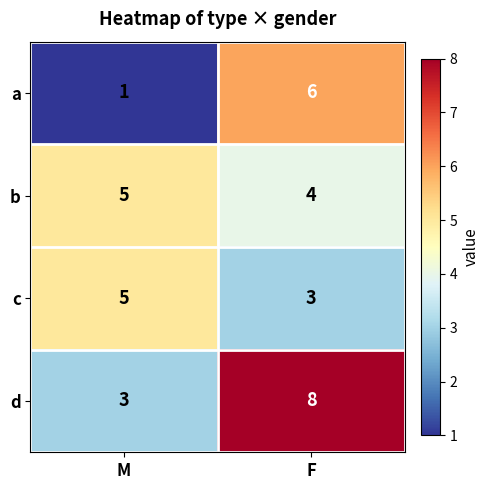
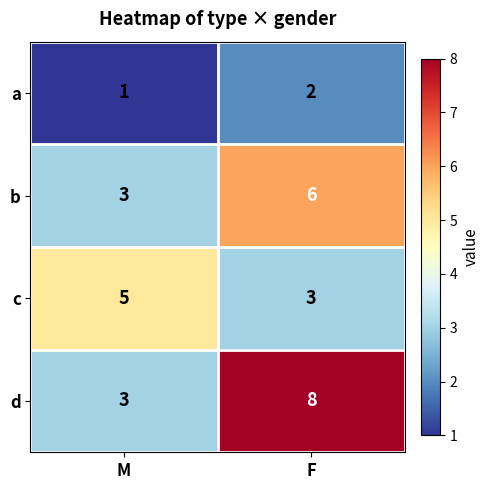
  {
    "a": {
      "M": 1,
-     "F": 6
+     "F": 2
    },
    "b": {
-     "M": 5,
-     "F": 4
+     "M": 3,
+     "F": 6
    },
    "c": {
      "M": 5,
      "F": 3
    },
    "d": {
      "M": 3,
      "F": 8
    }
  }
